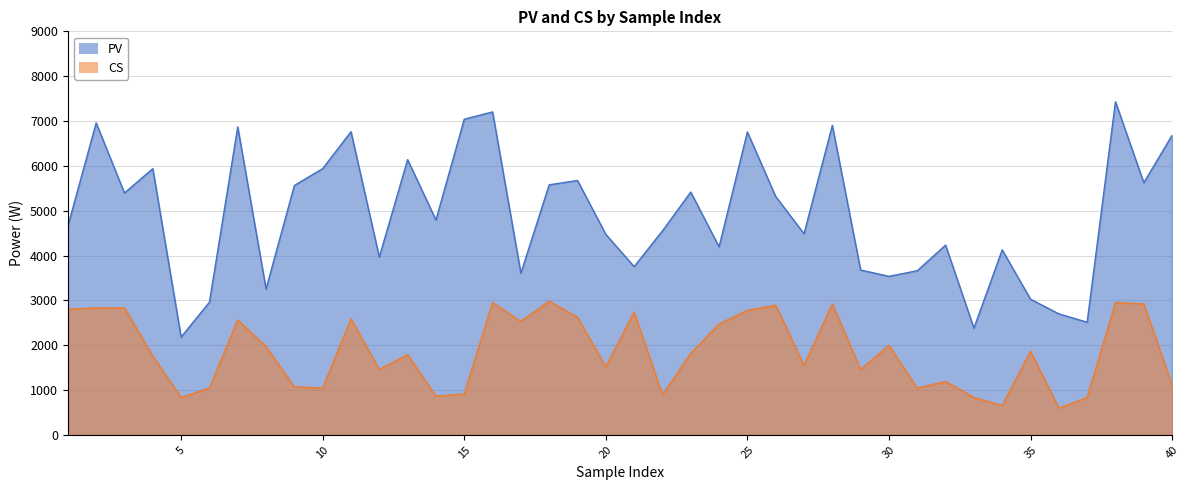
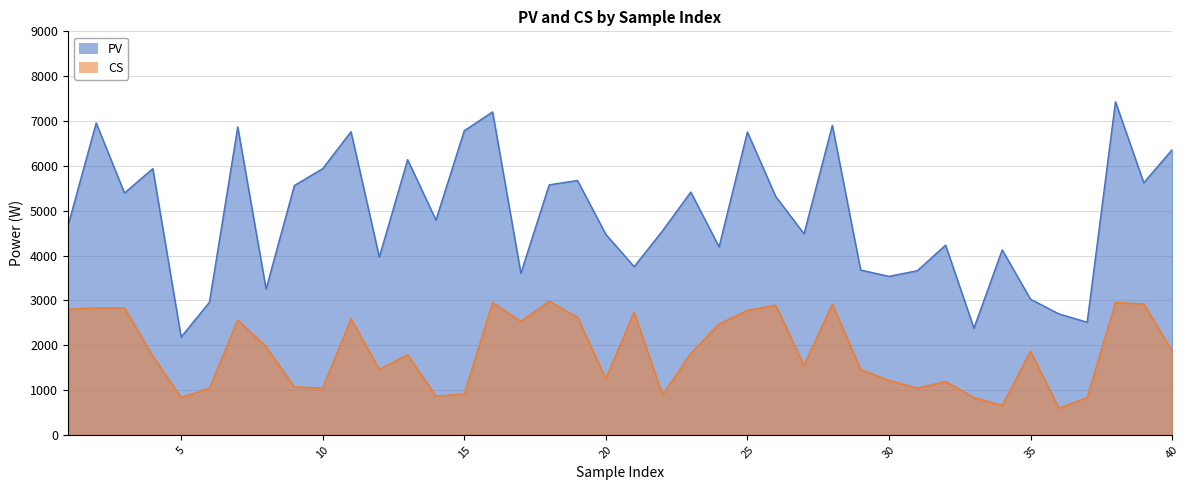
  {
    "PV": {
      "5": 2200,
      "10": 5900,
-     "15": 7000,
+     "15": 6800,
      "20": 4500,
      "25": 6800,
      "30": 3500,
      "35": 3000,
-     "40": 6700
+     "40": 6400
    },
    "CS": {
      "5": 800,
      "10": 1000,
      "15": 900,
-     "20": 1500,
+     "20": 1300,
      "25": 2800,
-     "30": 2000,
+     "30": 1200,
      "35": 1900,
-     "40": 1100
+     "40": 1900
    }
  }
